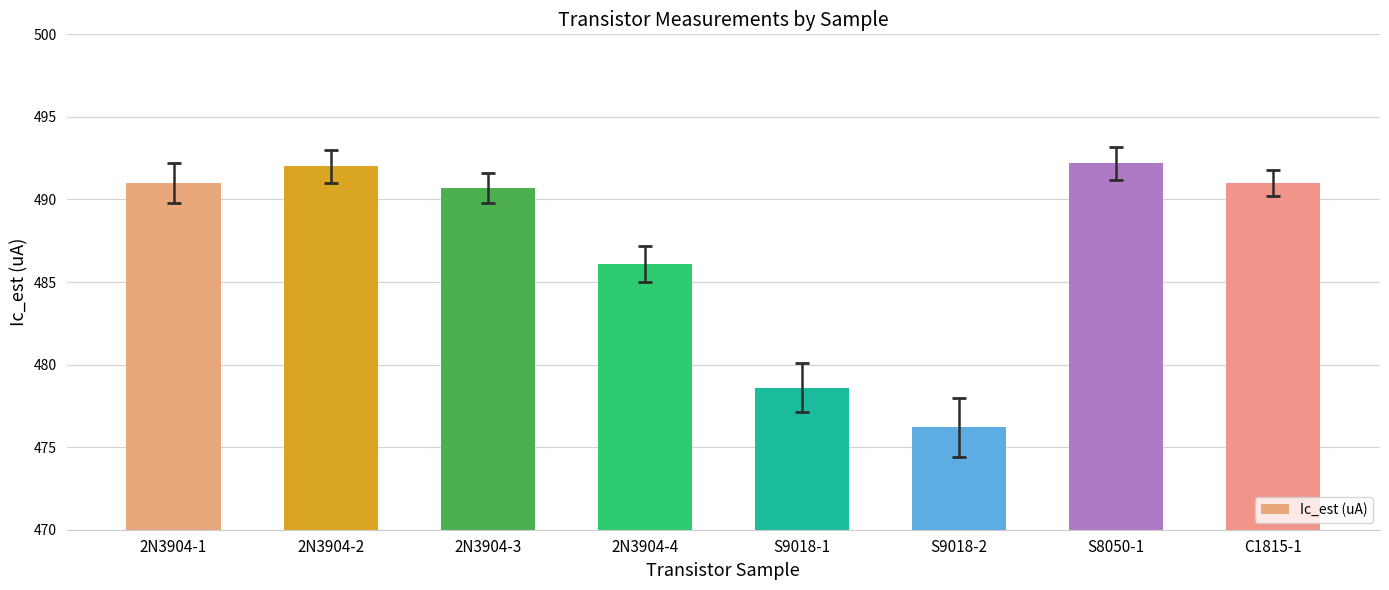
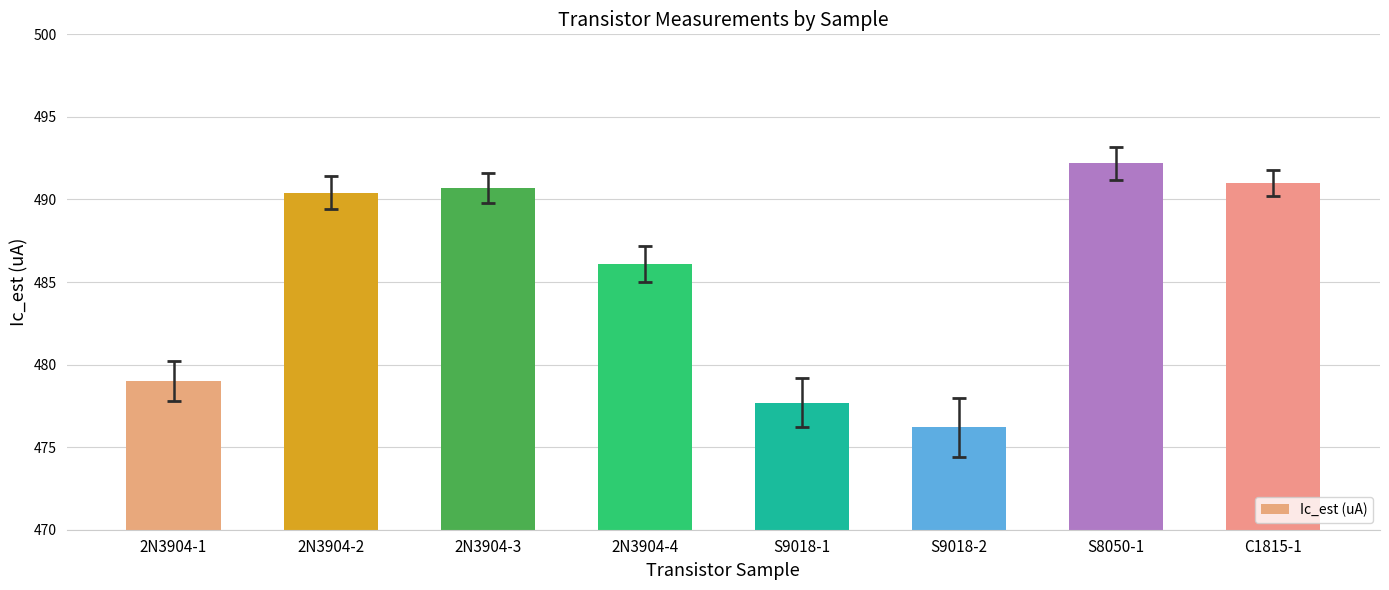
  {
    "Ic_est (uA)": {
-     "2N3904-1": 491,
-     "2N3904-2": 492.0,
+     "2N3904-1": 479,
+     "2N3904-2": 490.4,
      "2N3904-3": 490.7,
      "2N3904-4": 486.1,
-     "S9018-1": 478.6,
+     "S9018-1": 477.7,
      "S9018-2": 476.2,
      "S8050-1": 492.2,
      "C1815-1": 491.0
    }
  }
